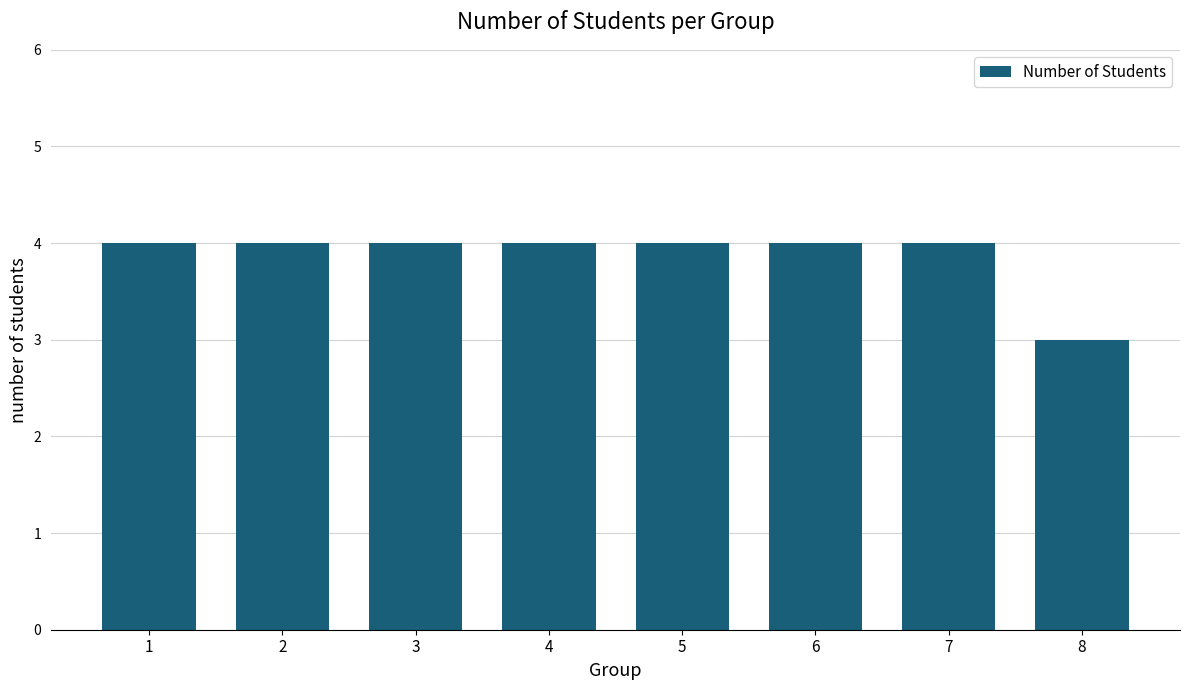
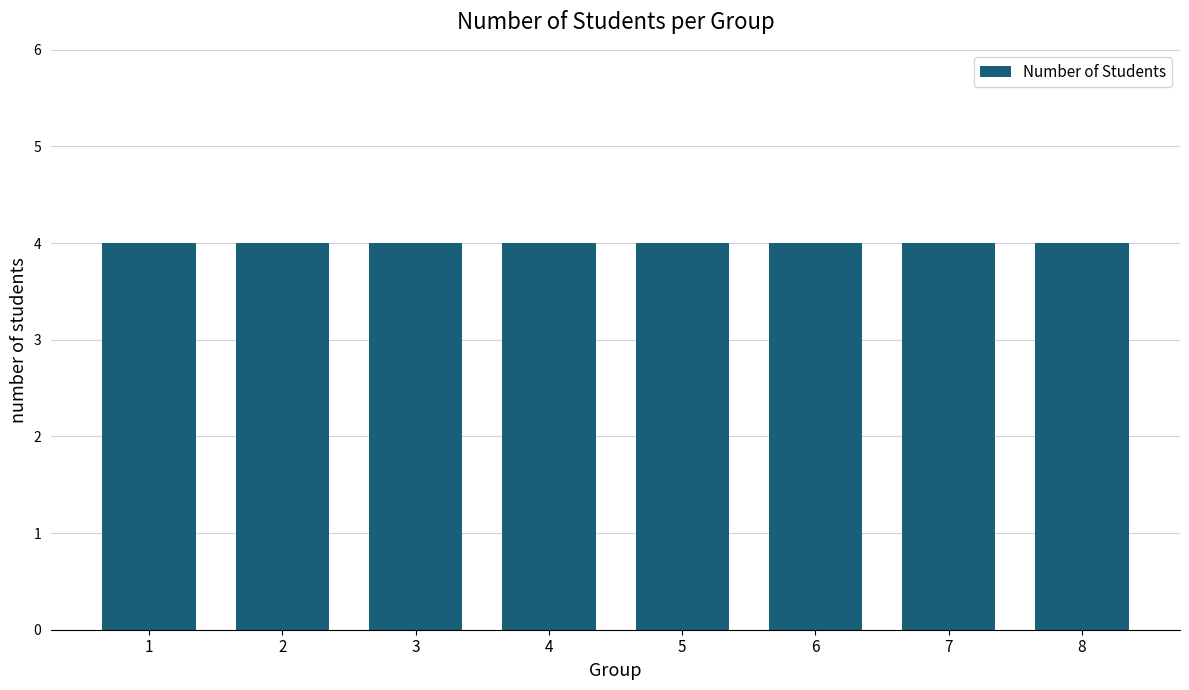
  {
    "1": 4,
    "2": 4,
    "3": 4,
    "4": 4,
    "5": 4,
    "6": 4,
    "7": 4,
-   "8": 3
+   "8": 4
  }
